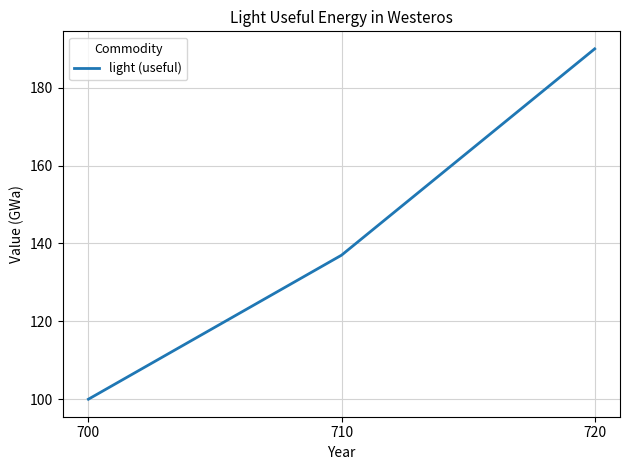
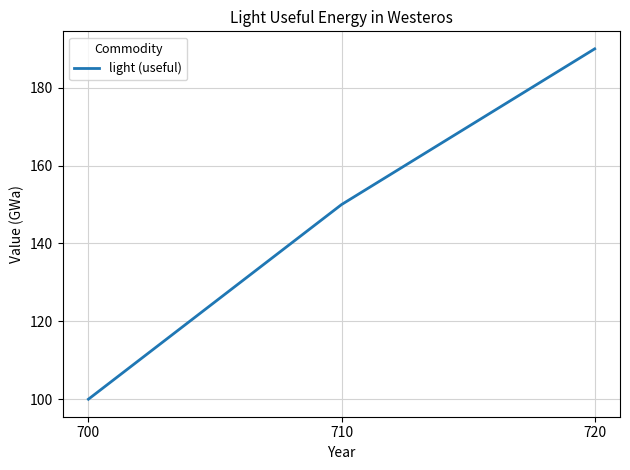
  {
    "700": 100,
-   "710": 137,
+   "710": 150,
    "720": 190
  }
